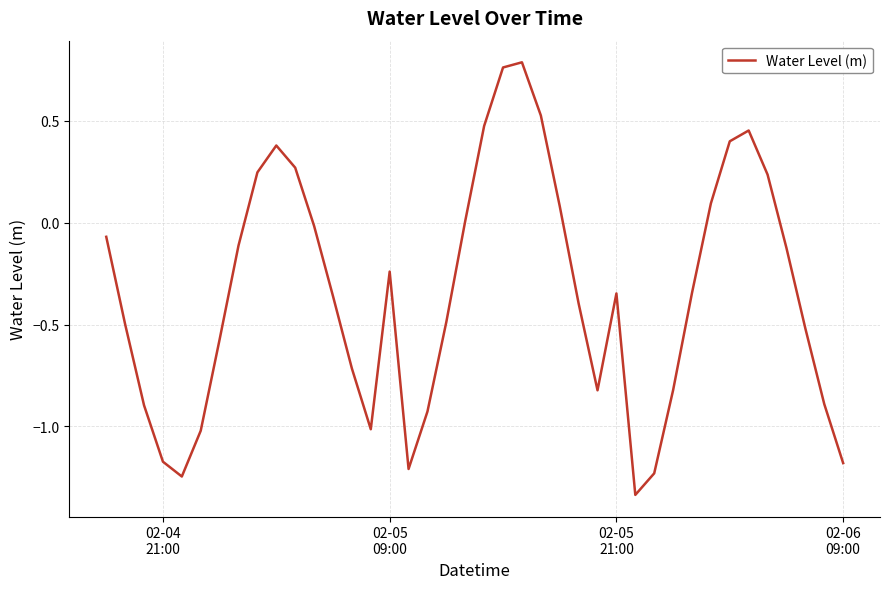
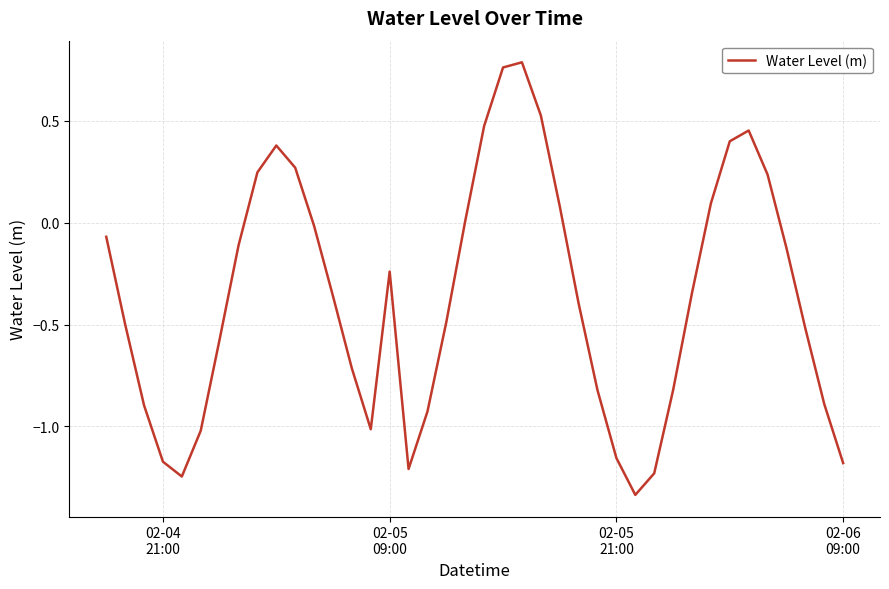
  {
    "02-04 21:00": -1.17,
    "02-05 09:00": -0.24,
-   "02-05 21:00": -0.35,
+   "02-05 21:00": -1.16,
    "02-06 09:00": -1.18
  }
